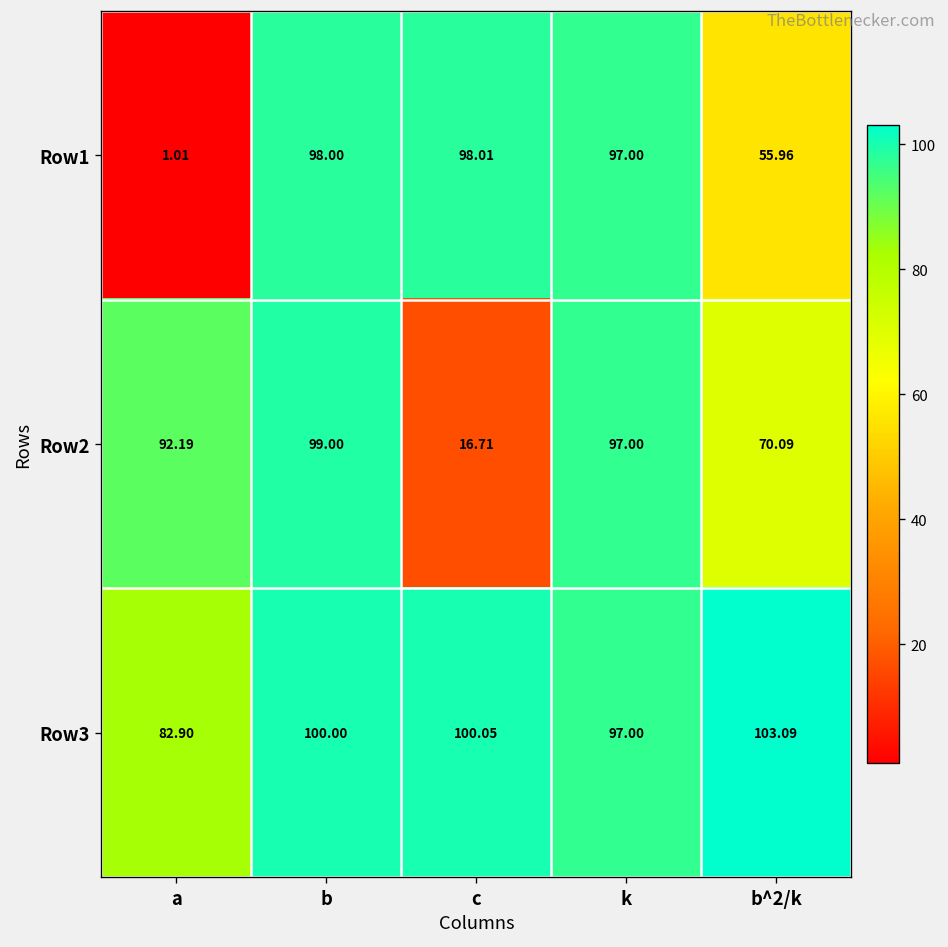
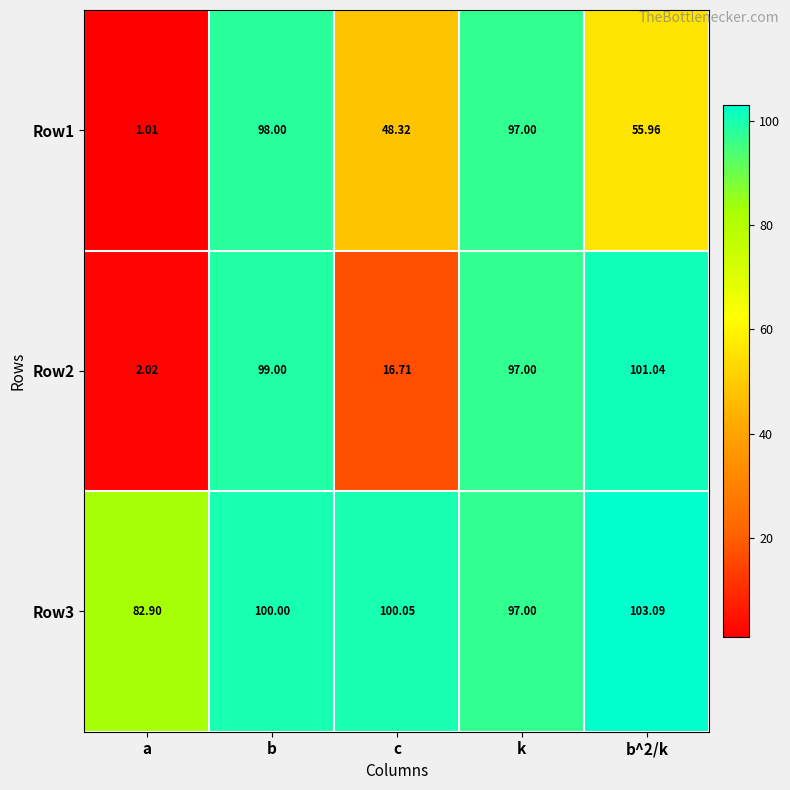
  {
    "Row1": {
      "a": 1.01,
      "b": 98.00,
-     "c": 98.01,
+     "c": 48.32,
      "k": 97.00,
      "b^2/k": 55.96
    },
    "Row2": {
-     "a": 92.19,
+     "a": 2.02,
      "b": 99.00,
      "c": 16.71,
      "k": 97.00,
-     "b^2/k": 70.09
+     "b^2/k": 101.04
    },
    "Row3": {
      "a": 82.90,
      "b": 100.00,
      "c": 100.05,
      "k": 97.00,
      "b^2/k": 103.09
    }
  }
